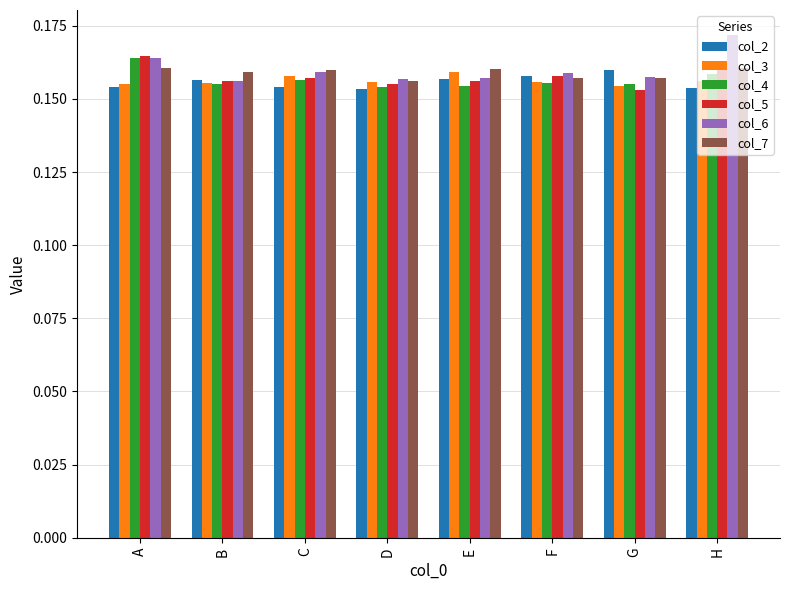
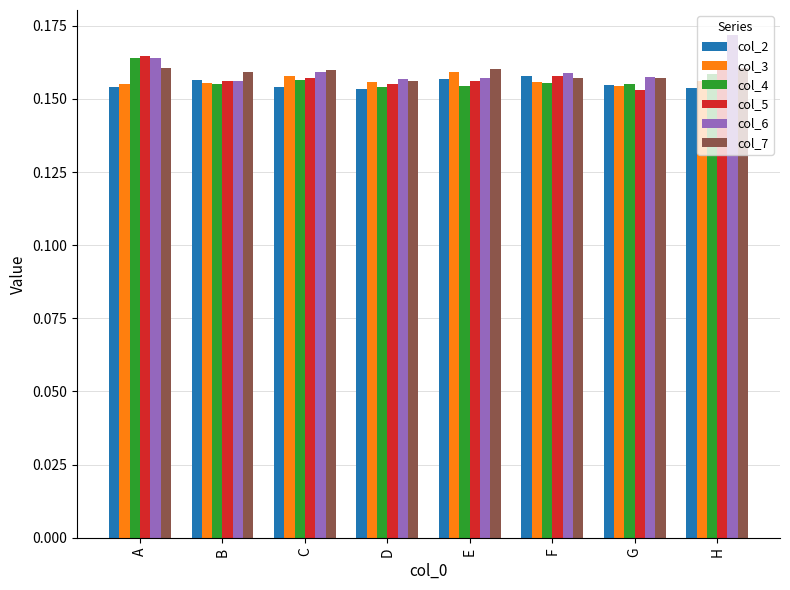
  {
    "col_2": {
      "A": 0.154,
      "B": 0.157,
      "C": 0.154,
      "D": 0.153,
      "E": 0.157,
      "F": 0.158,
-     "G": 0.160,
+     "G": 0.155,
      "H": 0.154
    },
    "col_3": {
      "A": 0.155,
      "B": 0.156,
      "C": 0.158,
      "D": 0.156,
      "E": 0.159,
      "F": 0.156,
      "G": 0.154
    },
    "col_4": {
      "A": 0.164,
      "B": 0.155,
      "C": 0.156,
      "D": 0.154,
      "E": 0.155,
      "F": 0.155,
      "G": 0.155
    },
    "col_5": {
      "A": 0.165,
      "B": 0.156,
      "C": 0.157,
      "D": 0.155,
      "E": 0.156,
      "F": 0.158,
      "G": 0.153
    },
    "col_6": {
      "A": 0.164,
      "B": 0.156,
      "C": 0.159,
      "D": 0.157,
      "E": 0.157,
      "F": 0.159,
      "G": 0.157
    },
    "col_7": {
      "A": 0.160,
      "B": 0.159,
      "C": 0.160,
      "D": 0.156,
      "E": 0.160,
      "F": 0.157,
      "G": 0.157
    }
  }
